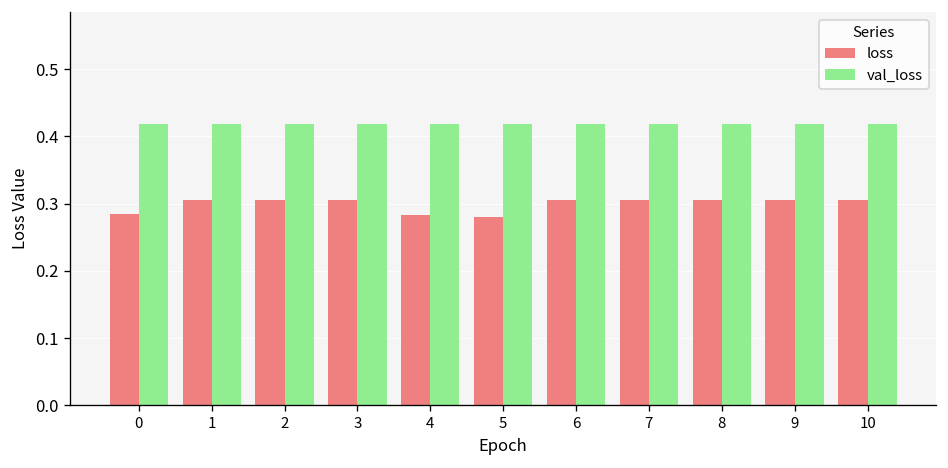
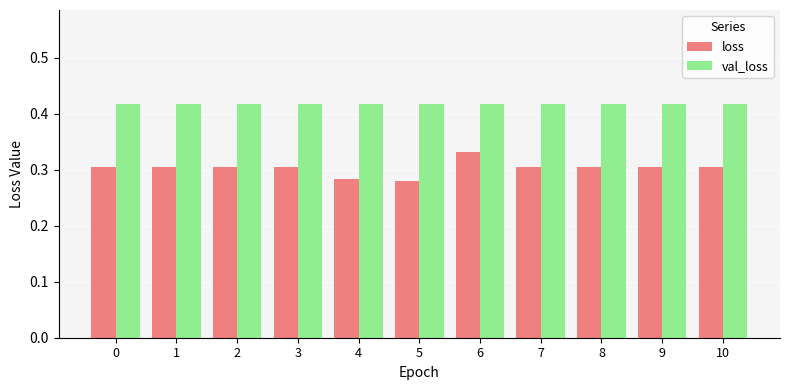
  {
    "loss": {
-     "0": 0.28,
+     "0": 0.31,
      "1": 0.31,
      "2": 0.31,
      "3": 0.31,
      "4": 0.28,
      "5": 0.28,
-     "6": 0.31,
+     "6": 0.33,
      "7": 0.31,
      "8": 0.31,
      "9": 0.31,
      "10": 0.31
    },
    "val_loss": {
      "0": 0.42,
      "1": 0.42,
      "2": 0.42,
      "3": 0.42,
      "4": 0.42,
      "5": 0.42,
      "6": 0.42,
      "7": 0.42,
      "8": 0.42,
      "9": 0.42,
      "10": 0.42
    }
  }
